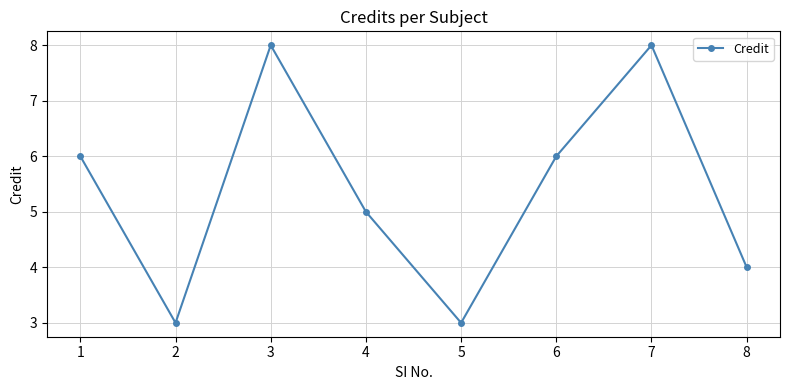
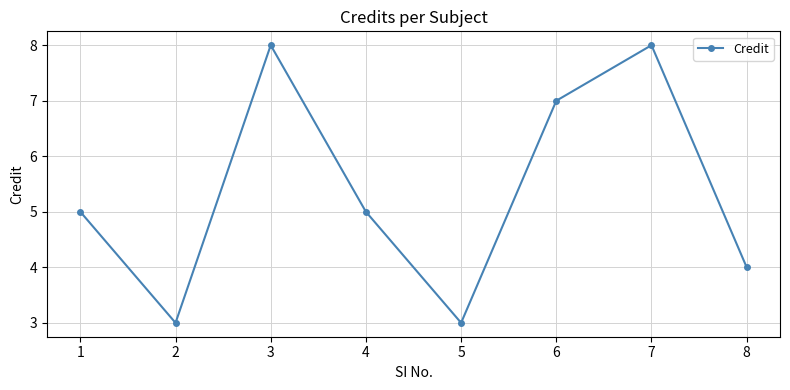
  {
-   "1": 6,
+   "1": 5,
    "2": 3,
    "3": 8,
    "4": 5,
    "5": 3,
-   "6": 6,
+   "6": 7,
    "7": 8,
    "8": 4
  }
